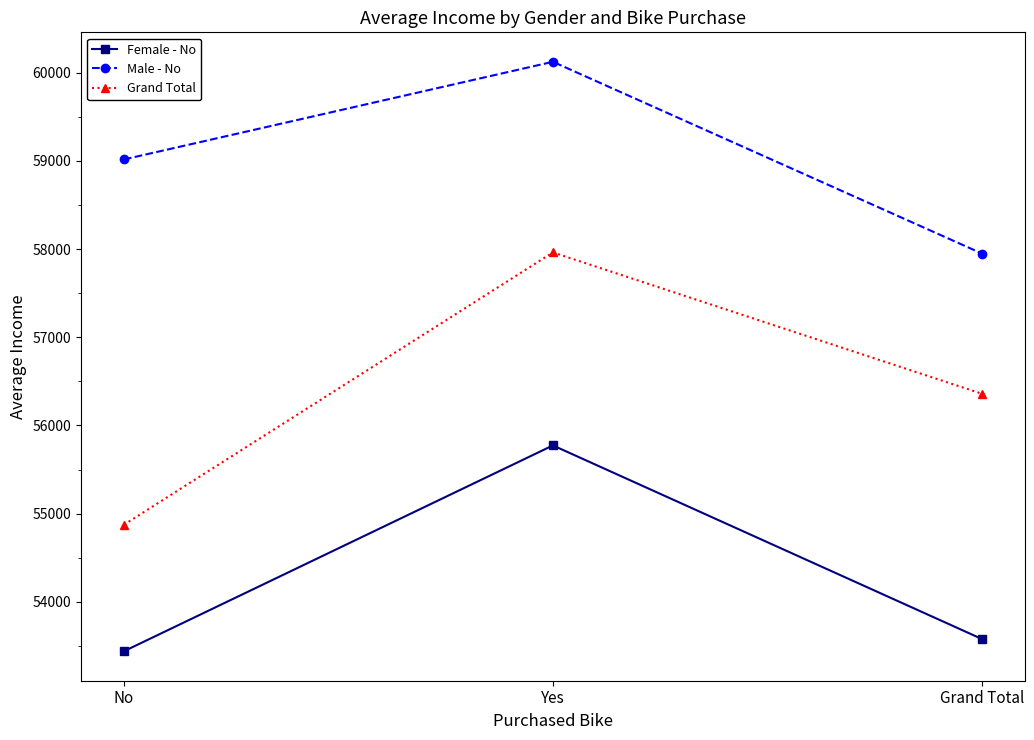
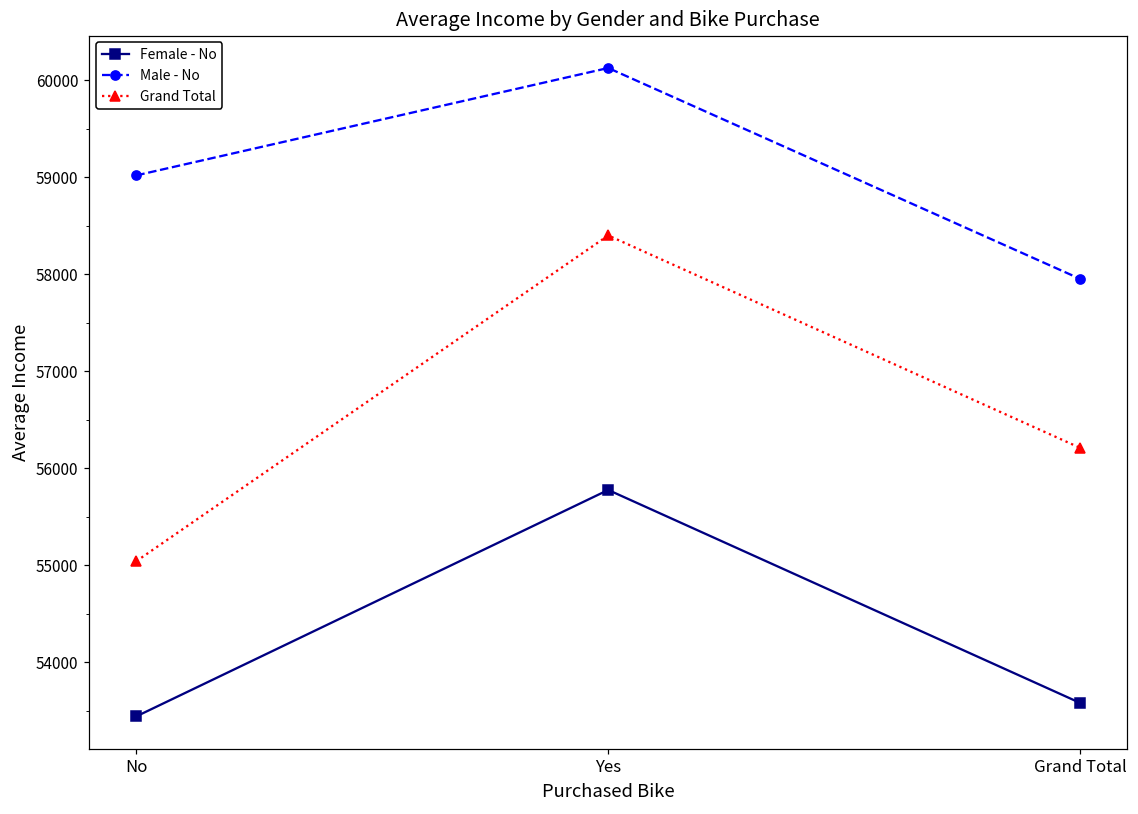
  {
    "Female - No": {
      "No": 53400,
      "Yes": 55800,
      "Grand Total": 53600
    },
    "Male - No": {
      "No": 59000,
      "Yes": 60100,
      "Grand Total": 58000
    },
    "Grand Total": {
-     "No": 54900,
-     "Yes": 58000,
-     "Grand Total": 56400
+     "No": 55000,
+     "Yes": 58400,
+     "Grand Total": 56200
    }
  }
